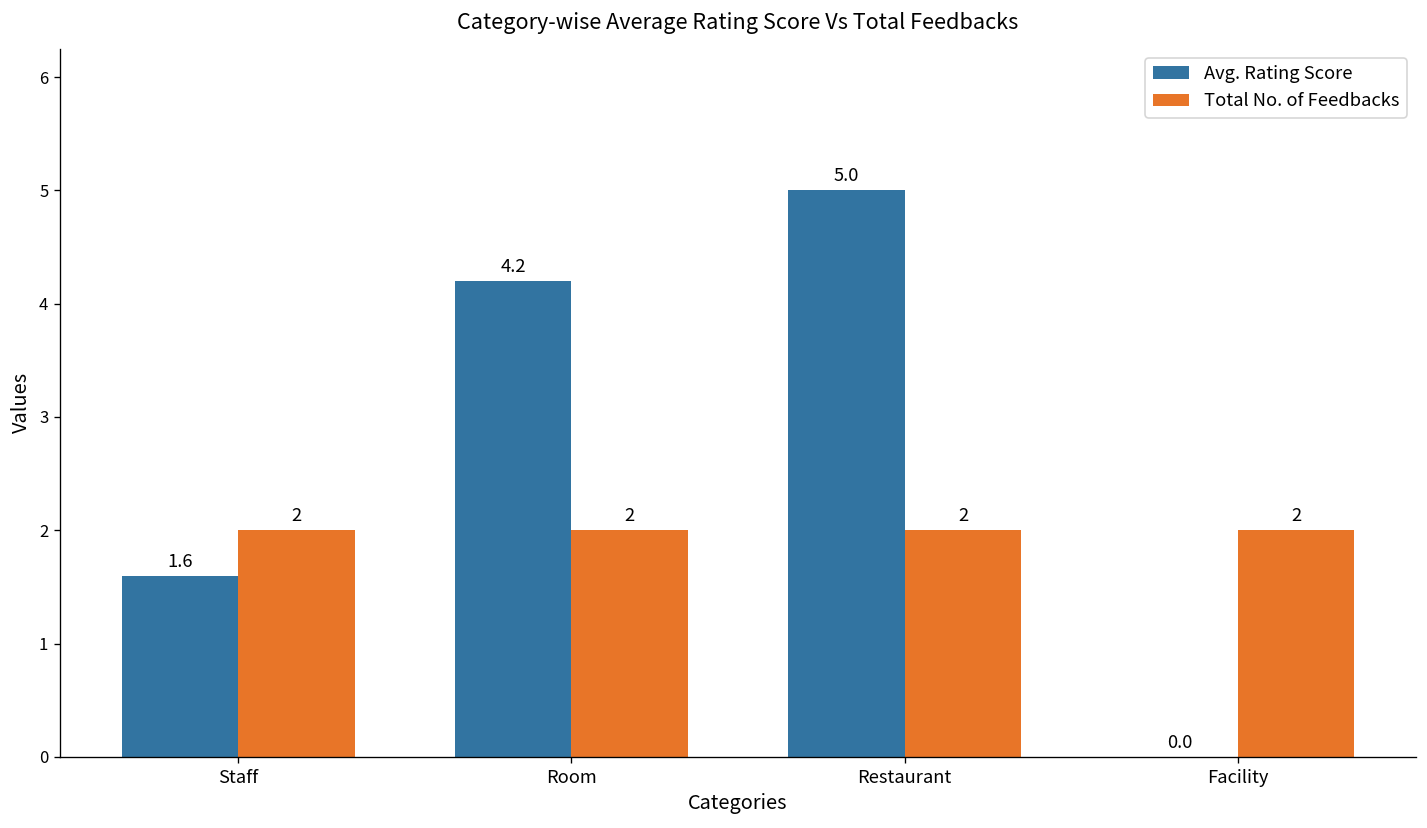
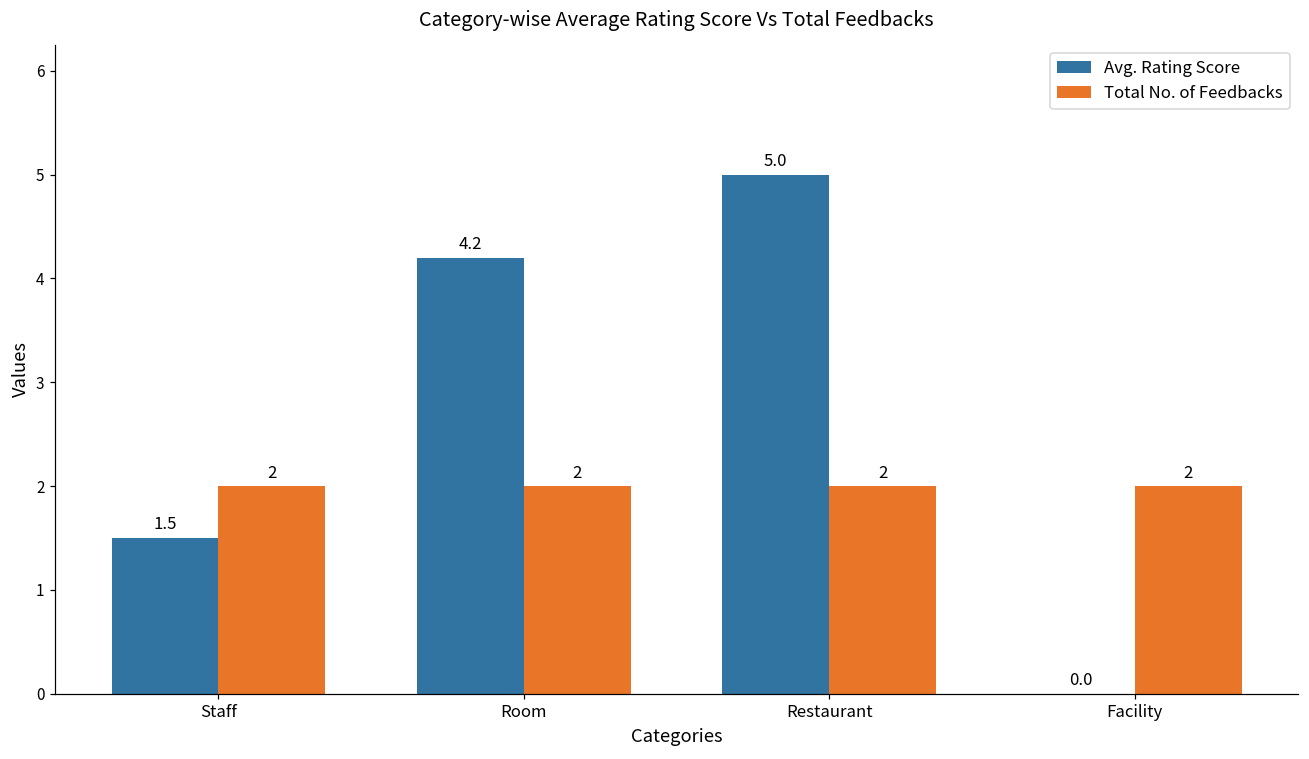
  {
    "Avg. Rating Score": {
-     "Staff": 1.6,
+     "Staff": 1.5,
      "Room": 4.2,
      "Restaurant": 5.0,
      "Facility": 0.0
    },
    "Total No. of Feedbacks": {
      "Staff": 2,
      "Room": 2,
      "Restaurant": 2,
      "Facility": 2
    }
  }
